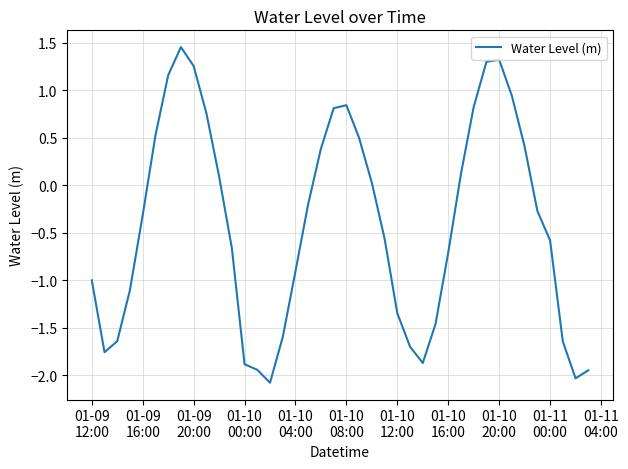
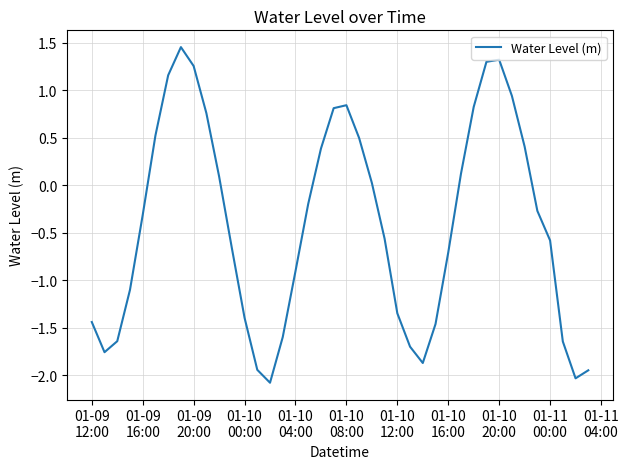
  {
-   "01-09 12:00": -1.0,
+   "01-09 12:00": -1.4,
    "01-09 16:00": -0.3,
    "01-09 20:00": 1.3,
-   "01-10 00:00": -1.9,
+   "01-10 00:00": -1.4,
    "01-10 04:00": -0.9,
    "01-10 08:00": 0.8,
    "01-10 12:00": -1.3,
    "01-10 16:00": -0.7,
    "01-10 20:00": 1.3,
    "01-11 00:00": -0.6
  }
